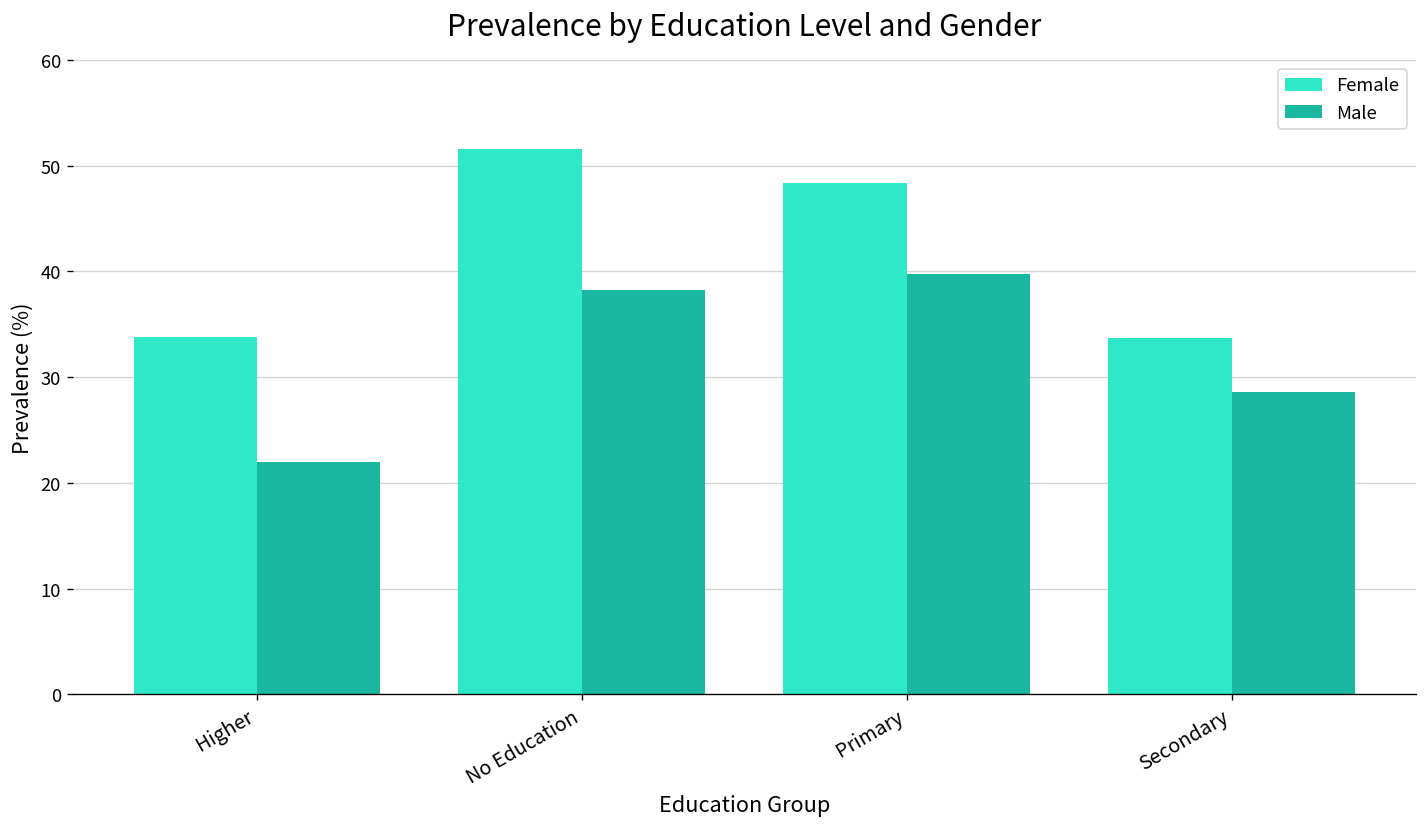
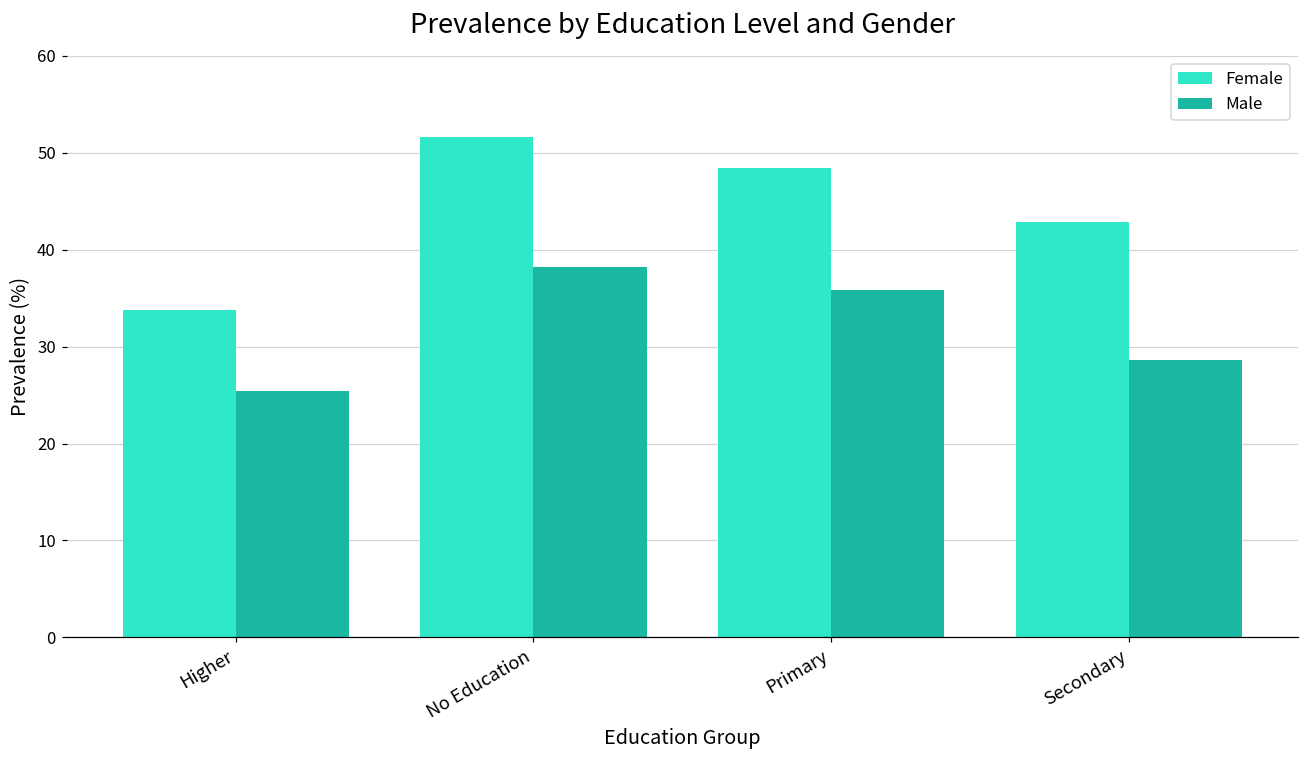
  {
    "Female": {
      "Higher": 34,
      "No Education": 52,
      "Primary": 48,
-     "Secondary": 34
+     "Secondary": 43
    },
    "Male": {
-     "Higher": 22,
+     "Higher": 25,
      "No Education": 38,
-     "Primary": 40,
+     "Primary": 36,
      "Secondary": 29
    }
  }
